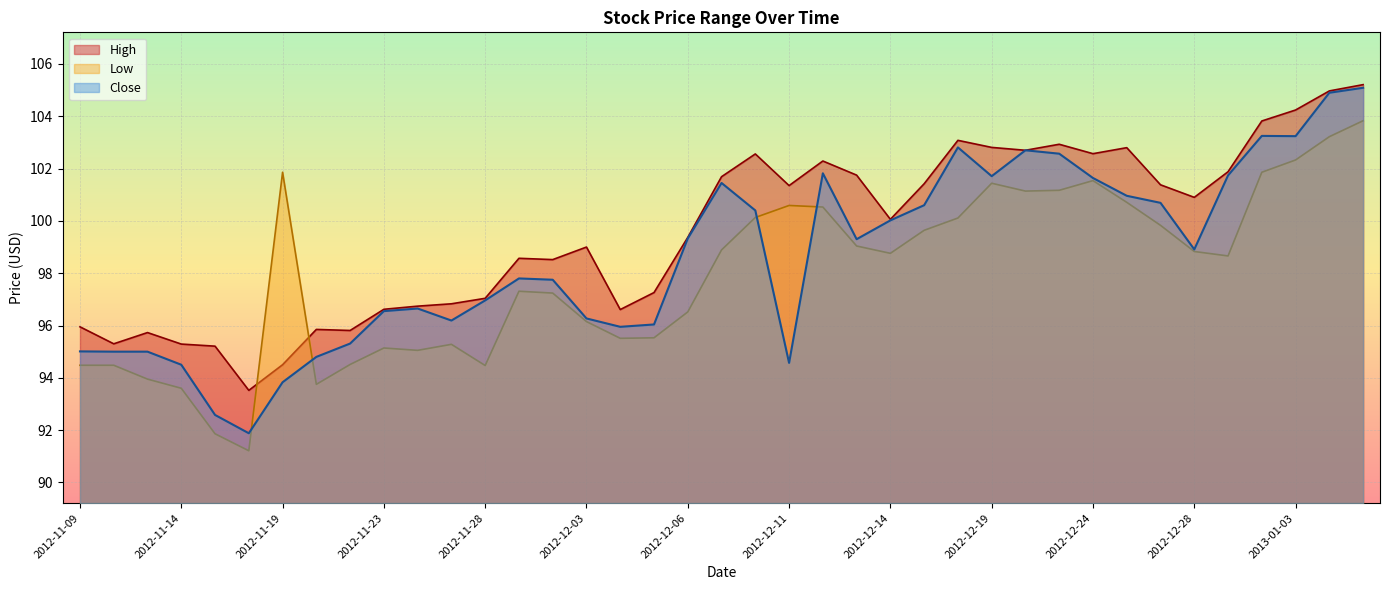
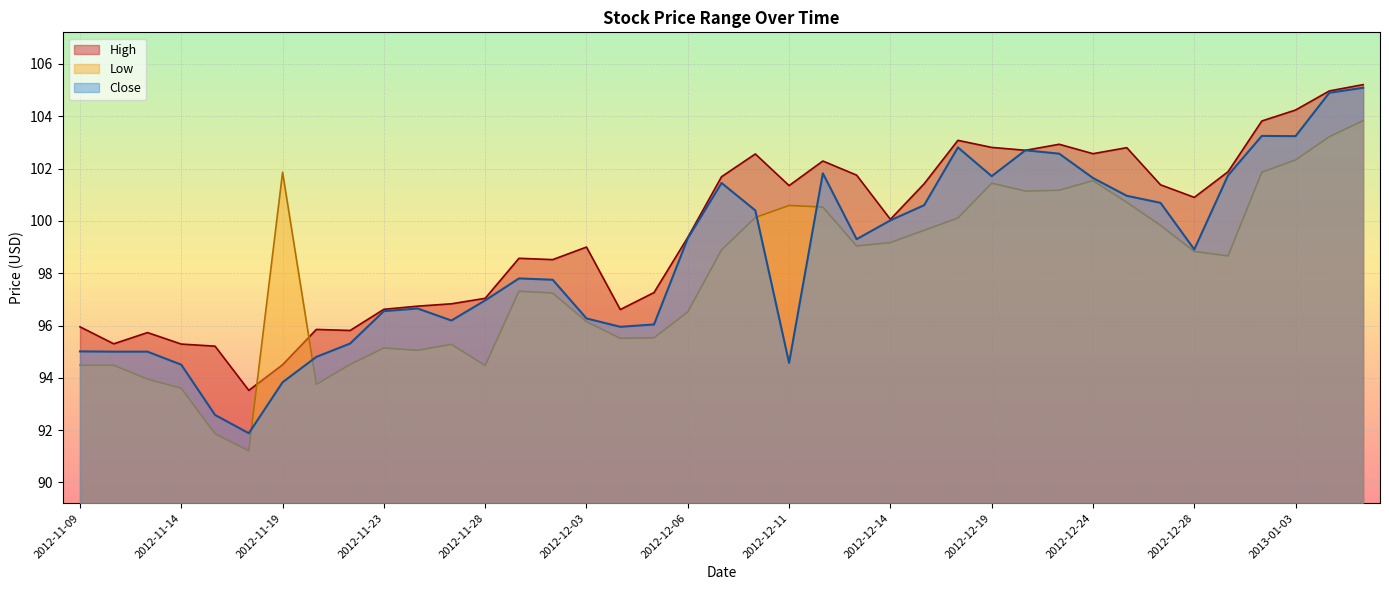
  {
    "High": {
      "2012-11-09": 96.0,
      "2012-11-14": 95.3,
      "2012-11-19": 94.5,
      "2012-12-03": 99.0,
      "2012-12-11": 101.4,
      "2012-12-19": 102.8,
      "2012-12-24": 102.6,
      "2012-12-28": 100.9,
      "2013-01-03": 104.2
    },
    "Low": {
      "2012-11-09": 94.5,
      "2012-11-14": 93.6,
      "2012-11-19": 101.9,
      "2012-11-23": 95.1,
      "2012-11-28": 94.5,
      "2012-12-03": 96.2,
      "2012-12-06": 96.5,
      "2012-12-11": 100.6,
-     "2012-12-14": 98.8,
+     "2012-12-14": 99.2,
      "2012-12-19": 101.4,
      "2012-12-24": 101.5,
      "2013-01-03": 102.3
    },
    "Close": {
      "2012-11-09": 95.0,
      "2012-11-14": 94.5,
      "2012-11-19": 93.8,
      "2012-12-03": 96.3,
      "2012-12-11": 94.6,
      "2012-12-19": 101.7,
      "2012-12-24": 101.6,
      "2013-01-03": 103.2
    }
  }
